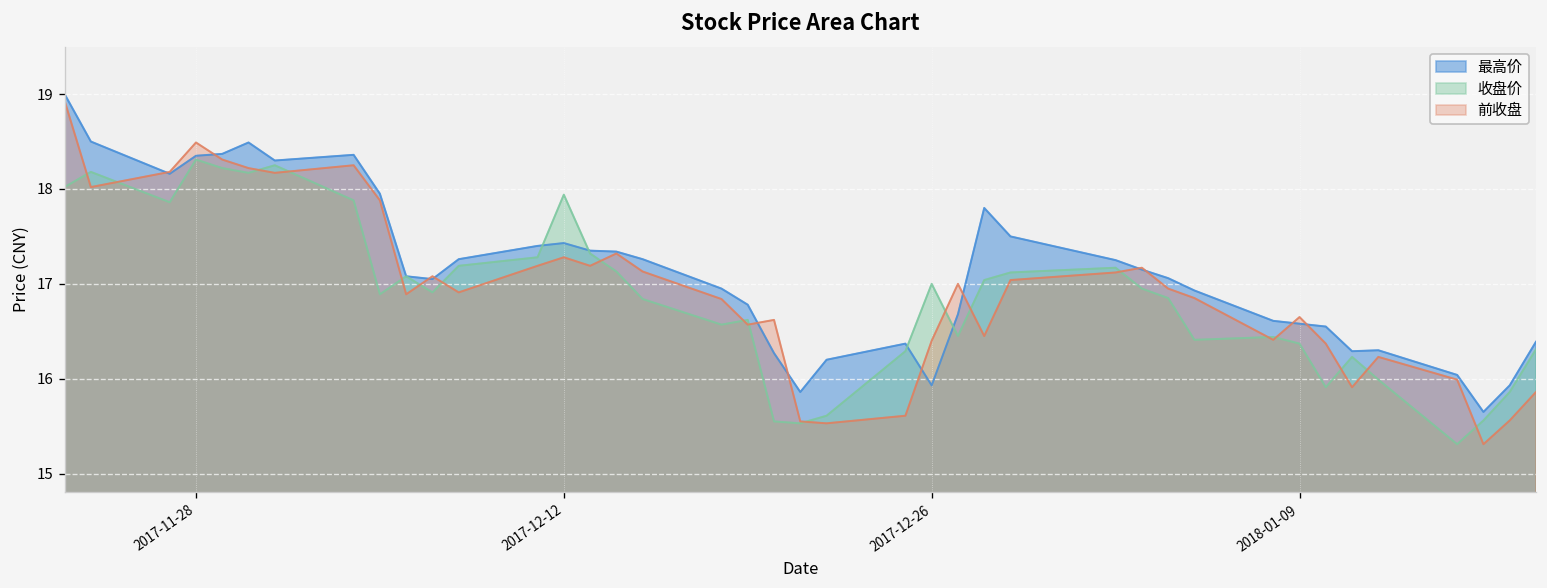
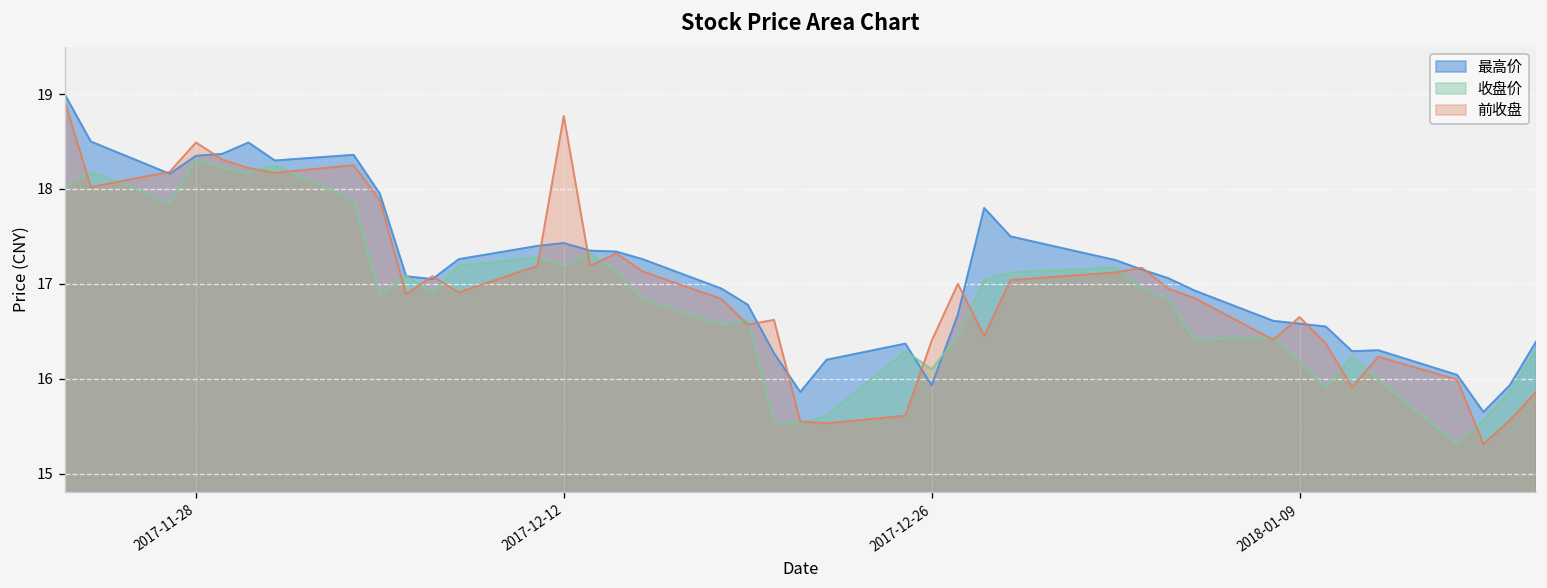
  {
    "最高价": {
      "2017-11-28": 18.4,
      "2017-12-12": 17.4,
      "2017-12-26": 15.9,
      "2018-01-09": 16.6
    },
    "收盘价": {
      "2017-11-28": 18.3,
-     "2017-12-12": 17.9,
-     "2017-12-26": 17.0,
-     "2018-01-09": 16.4
+     "2017-12-12": 17.2,
+     "2017-12-26": 16.1,
+     "2018-01-09": 16.2
    },
    "前收盘": {
      "2017-11-28": 18.5,
-     "2017-12-12": 17.3,
+     "2017-12-12": 18.8,
      "2017-12-26": 16.4,
      "2018-01-09": 16.7
    }
  }
